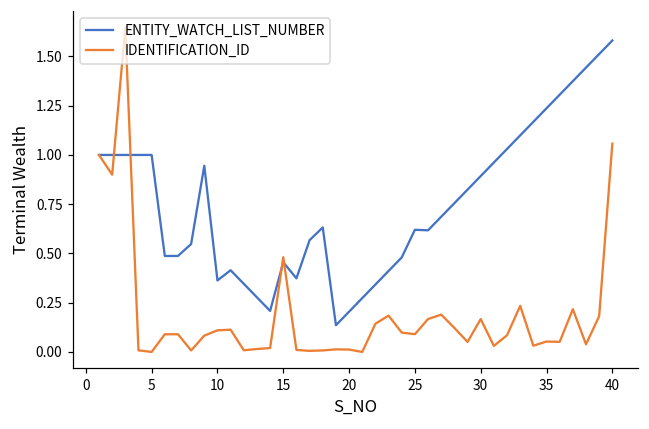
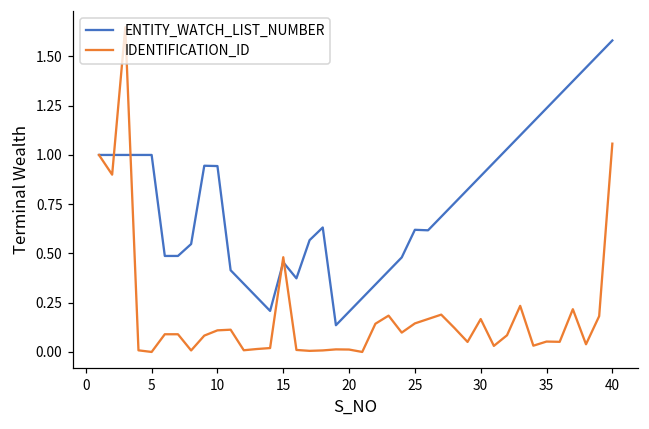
  {
    "ENTITY_WATCH_LIST_NUMBER": {
      "5": 1.00,
-     "10": 0.36,
+     "10": 0.94,
      "15": 0.46,
      "20": 0.20,
      "25": 0.62,
      "30": 0.89,
      "35": 1.24,
      "40": 1.58
    },
    "IDENTIFICATION_ID": {
      "5": 0.00,
      "10": 0.11,
      "15": 0.48,
      "20": 0.01,
-     "25": 0.09,
+     "25": 0.14,
      "30": 0.17,
      "35": 0.05,
      "40": 1.06
    }
  }
